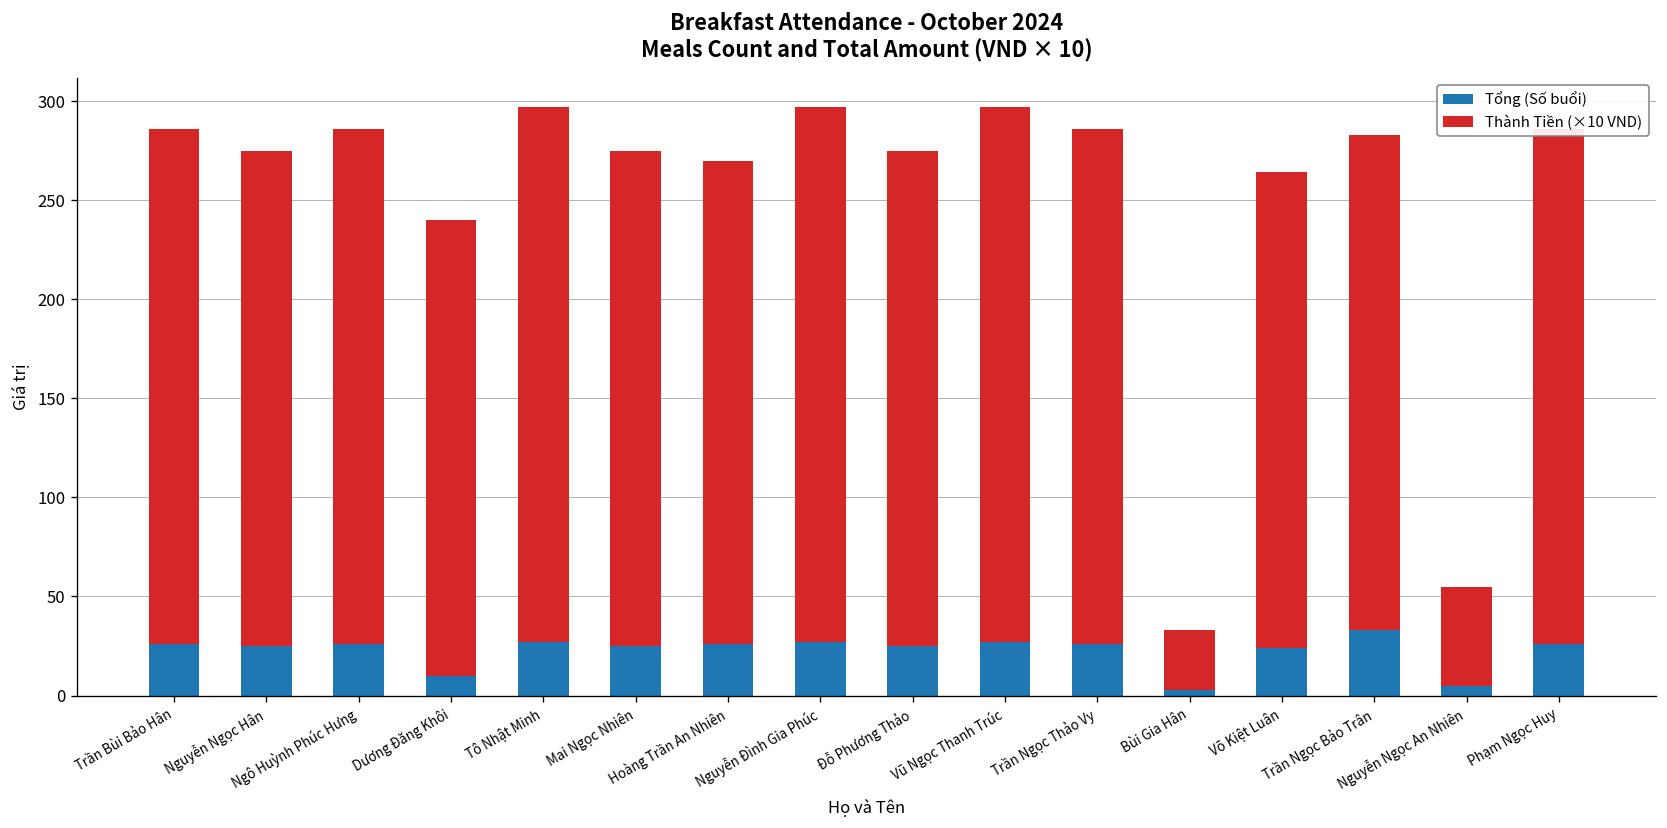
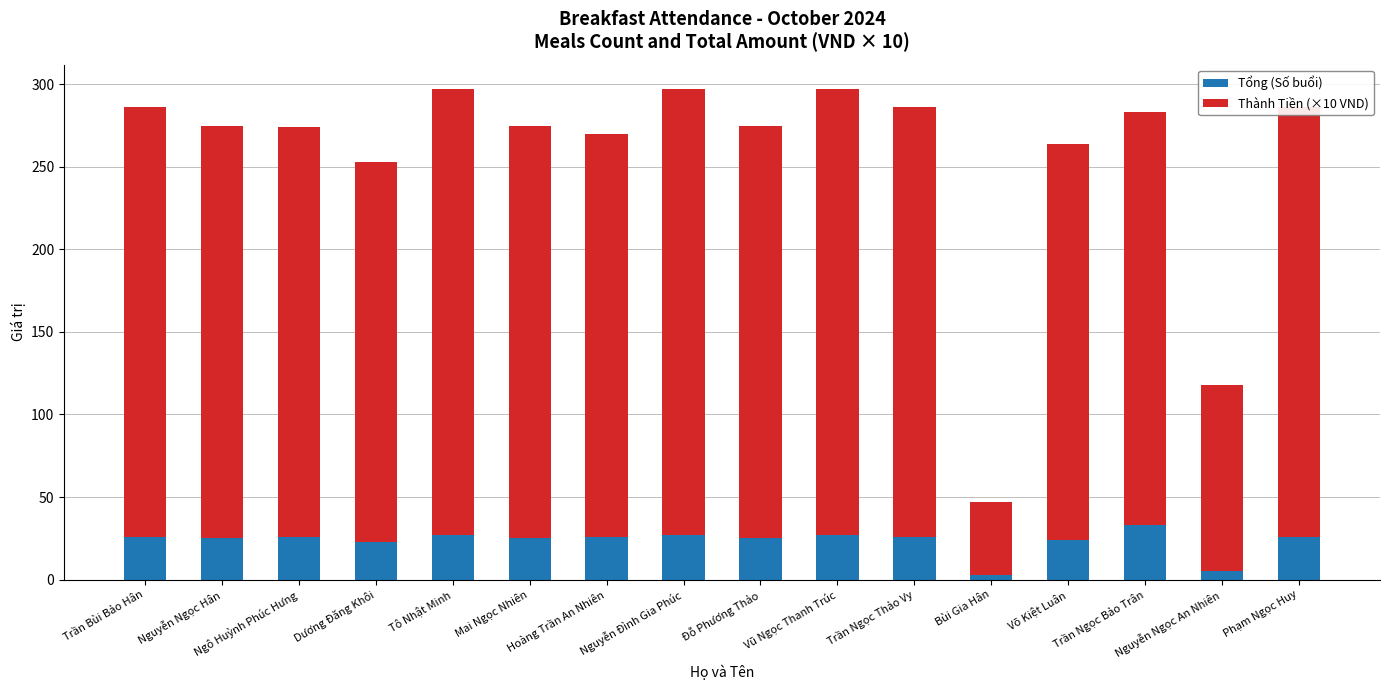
  {
    "Tổng (Số buổi)": {
      "Trần Bùi Bảo Hân": 26,
      "Nguyễn Ngọc Hân": 25,
      "Ngô Huỳnh Phúc Hưng": 26,
-     "Dương Đăng Khôi": 10,
+     "Dương Đăng Khôi": 23,
      "Tô Nhật Minh": 27,
      "Mai Ngọc Nhiên": 25,
      "Hoàng Trần An Nhiên": 26,
      "Nguyễn Đình Gia Phúc": 27,
      "Đỗ Phương Thảo": 25,
      "Vũ Ngọc Thanh Trúc": 27,
      "Trần Ngọc Thảo Vy": 26,
      "Bùi Gia Hân": 3,
      "Võ Kiệt Luân": 24,
      "Trần Ngọc Bảo Trân": 33,
      "Nguyễn Ngọc An Nhiên": 5,
      "Phạm Ngọc Huy": 26
    },
    "Thành Tiền (×10 VND)": {
      "Trần Bùi Bảo Hân": 260,
      "Nguyễn Ngọc Hân": 250,
-     "Ngô Huỳnh Phúc Hưng": 260,
+     "Ngô Huỳnh Phúc Hưng": 248,
      "Dương Đăng Khôi": 230,
      "Tô Nhật Minh": 270,
      "Mai Ngọc Nhiên": 250,
      "Hoàng Trần An Nhiên": 244,
      "Nguyễn Đình Gia Phúc": 270,
      "Đỗ Phương Thảo": 250,
      "Vũ Ngọc Thanh Trúc": 270,
      "Trần Ngọc Thảo Vy": 260,
-     "Bùi Gia Hân": 30,
+     "Bùi Gia Hân": 44,
      "Võ Kiệt Luân": 240,
      "Trần Ngọc Bảo Trân": 250,
-     "Nguyễn Ngọc An Nhiên": 50
+     "Nguyễn Ngọc An Nhiên": 113
    }
  }
